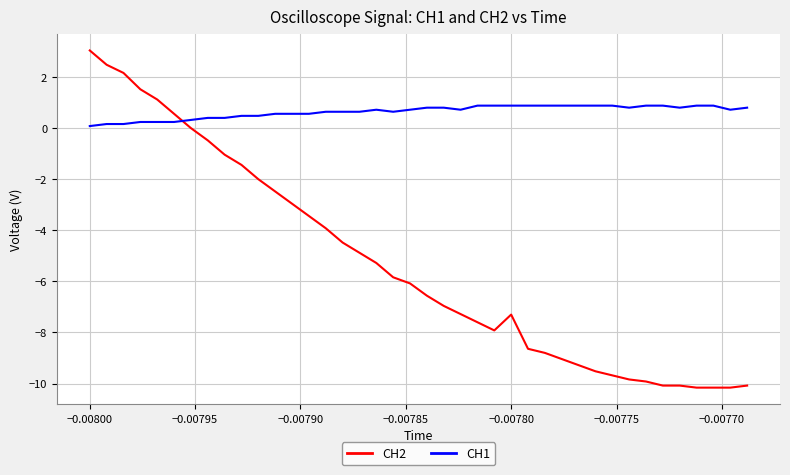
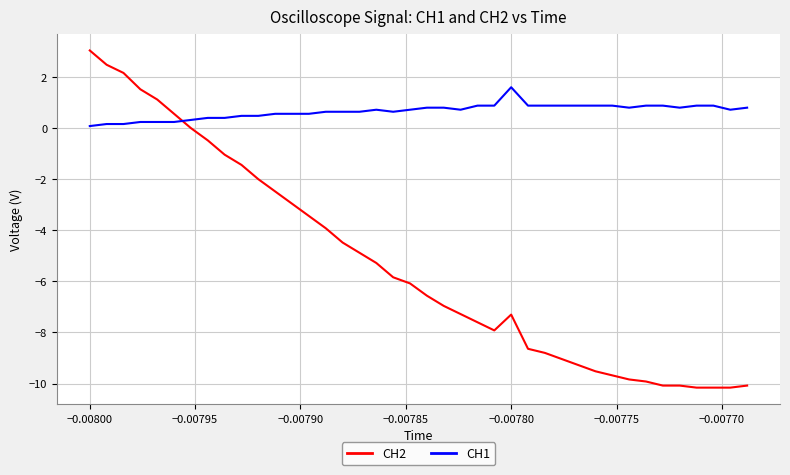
  {
    "CH2": {
      "−0.00800": 3.0,
      "−0.00780": -7.3
    },
    "CH1": {
      "−0.00800": 0.1,
-     "−0.00780": 0.9
+     "−0.00780": 1.6
    }
  }
